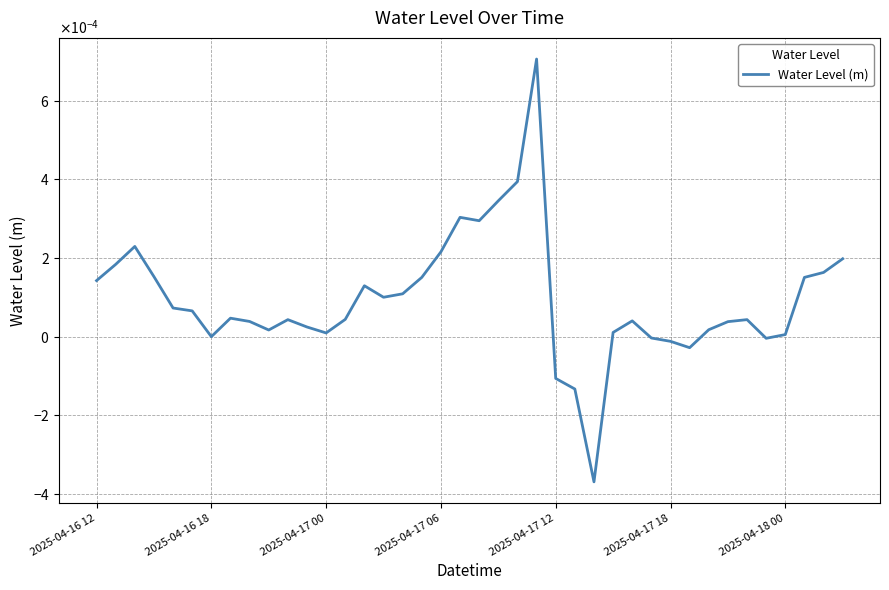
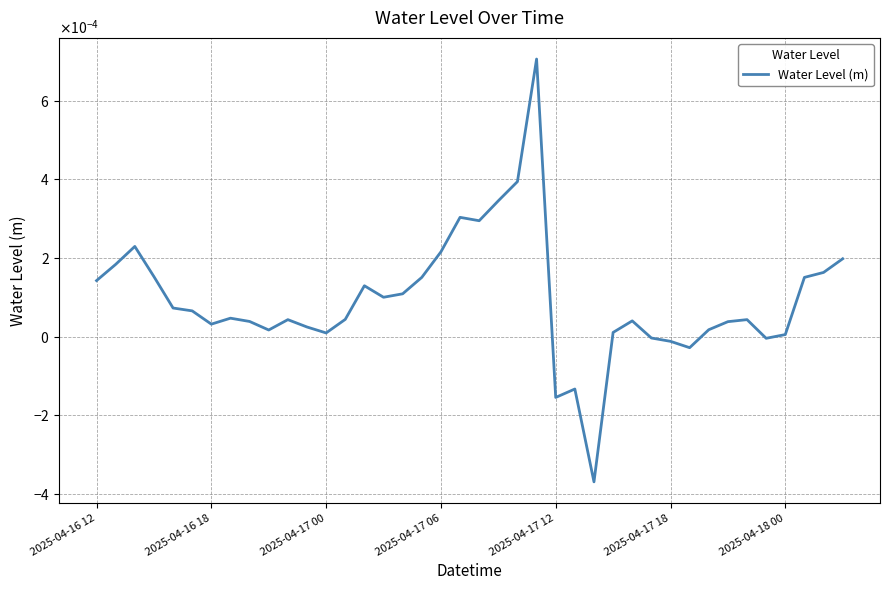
  {
    "2025-04-16 12": 0.00014,
-   "2025-04-16 18": 0.00000,
+   "2025-04-16 18": 0.00003,
    "2025-04-17 00": 0.00001,
    "2025-04-17 06": 0.00022,
-   "2025-04-17 12": -0.00011,
+   "2025-04-17 12": -0.00015,
    "2025-04-17 18": -0.00001,
    "2025-04-18 00": 0.00001
  }
